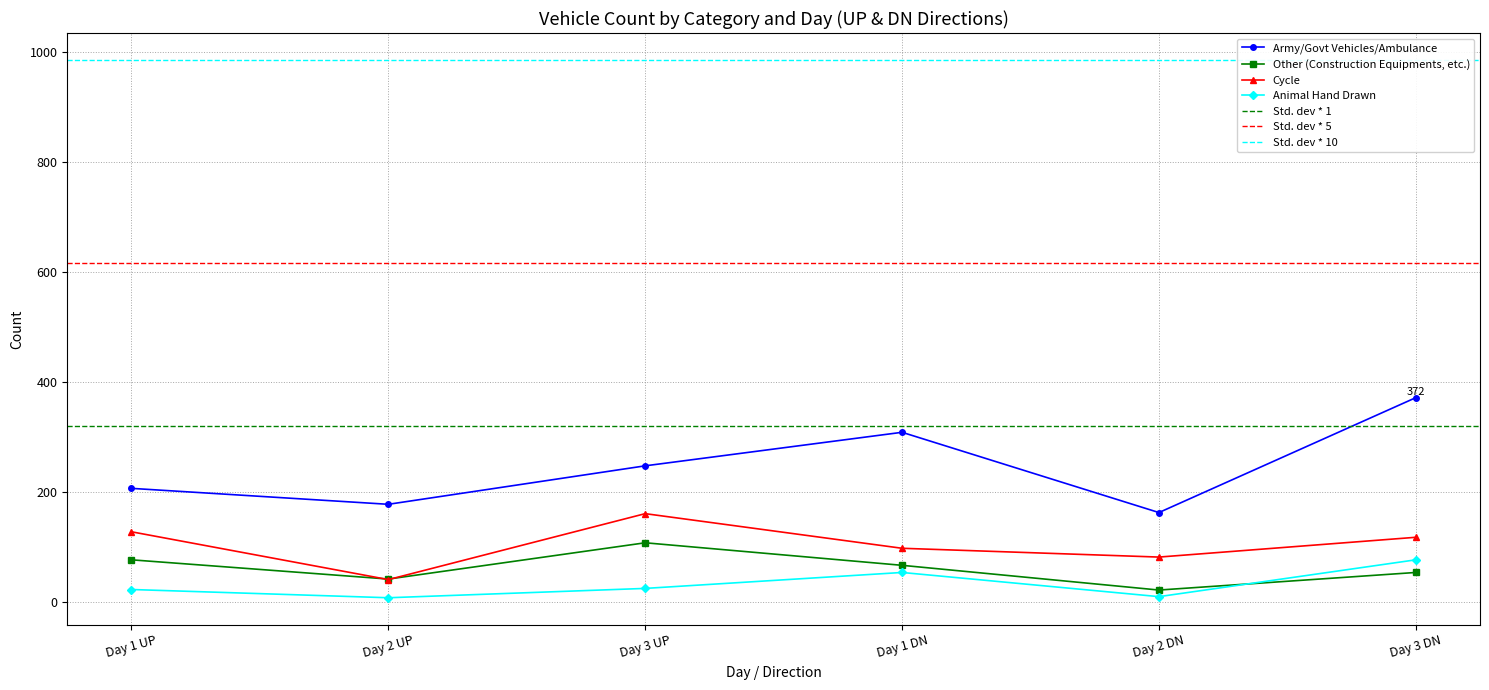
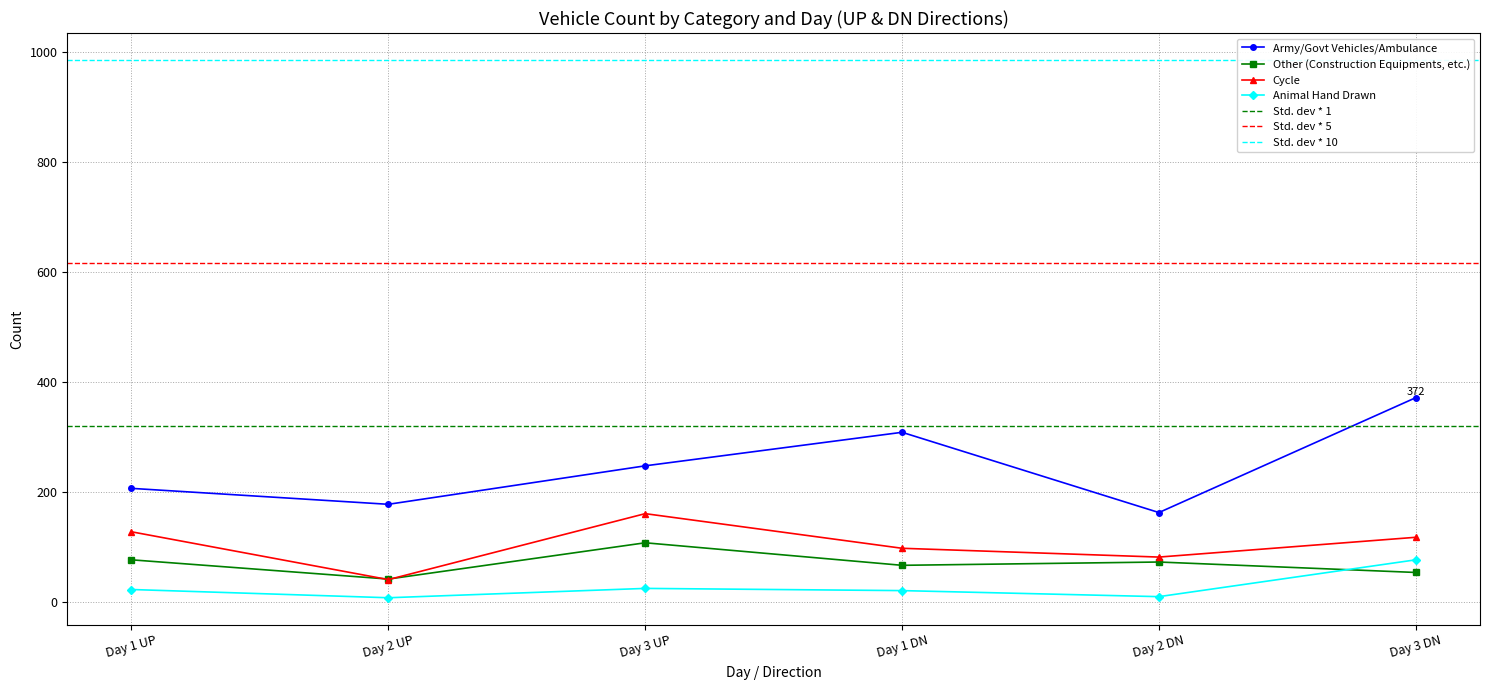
  {
    "Army/Govt Vehicles/Ambulance": {
      "Day 3 DN": 372
    },
    "Other (Construction Equipments, etc.)": {
      "Day 1 UP": 80,
      "Day 3 UP": 110,
      "Day 1 DN": 70,
-     "Day 2 DN": 20,
+     "Day 2 DN": 70,
      "Day 3 DN": 50
    },
    "Cycle": {
      "Day 1 UP": 130,
      "Day 3 UP": 160,
      "Day 1 DN": 100,
      "Day 2 DN": 80,
      "Day 3 DN": 120
    },
    "Animal Hand Drawn": {
      "Day 1 UP": 20,
      "Day 2 UP": 10,
      "Day 3 UP": 30,
-     "Day 1 DN": 50,
+     "Day 1 DN": 20,
      "Day 2 DN": 10,
      "Day 3 DN": 80
    }
  }
